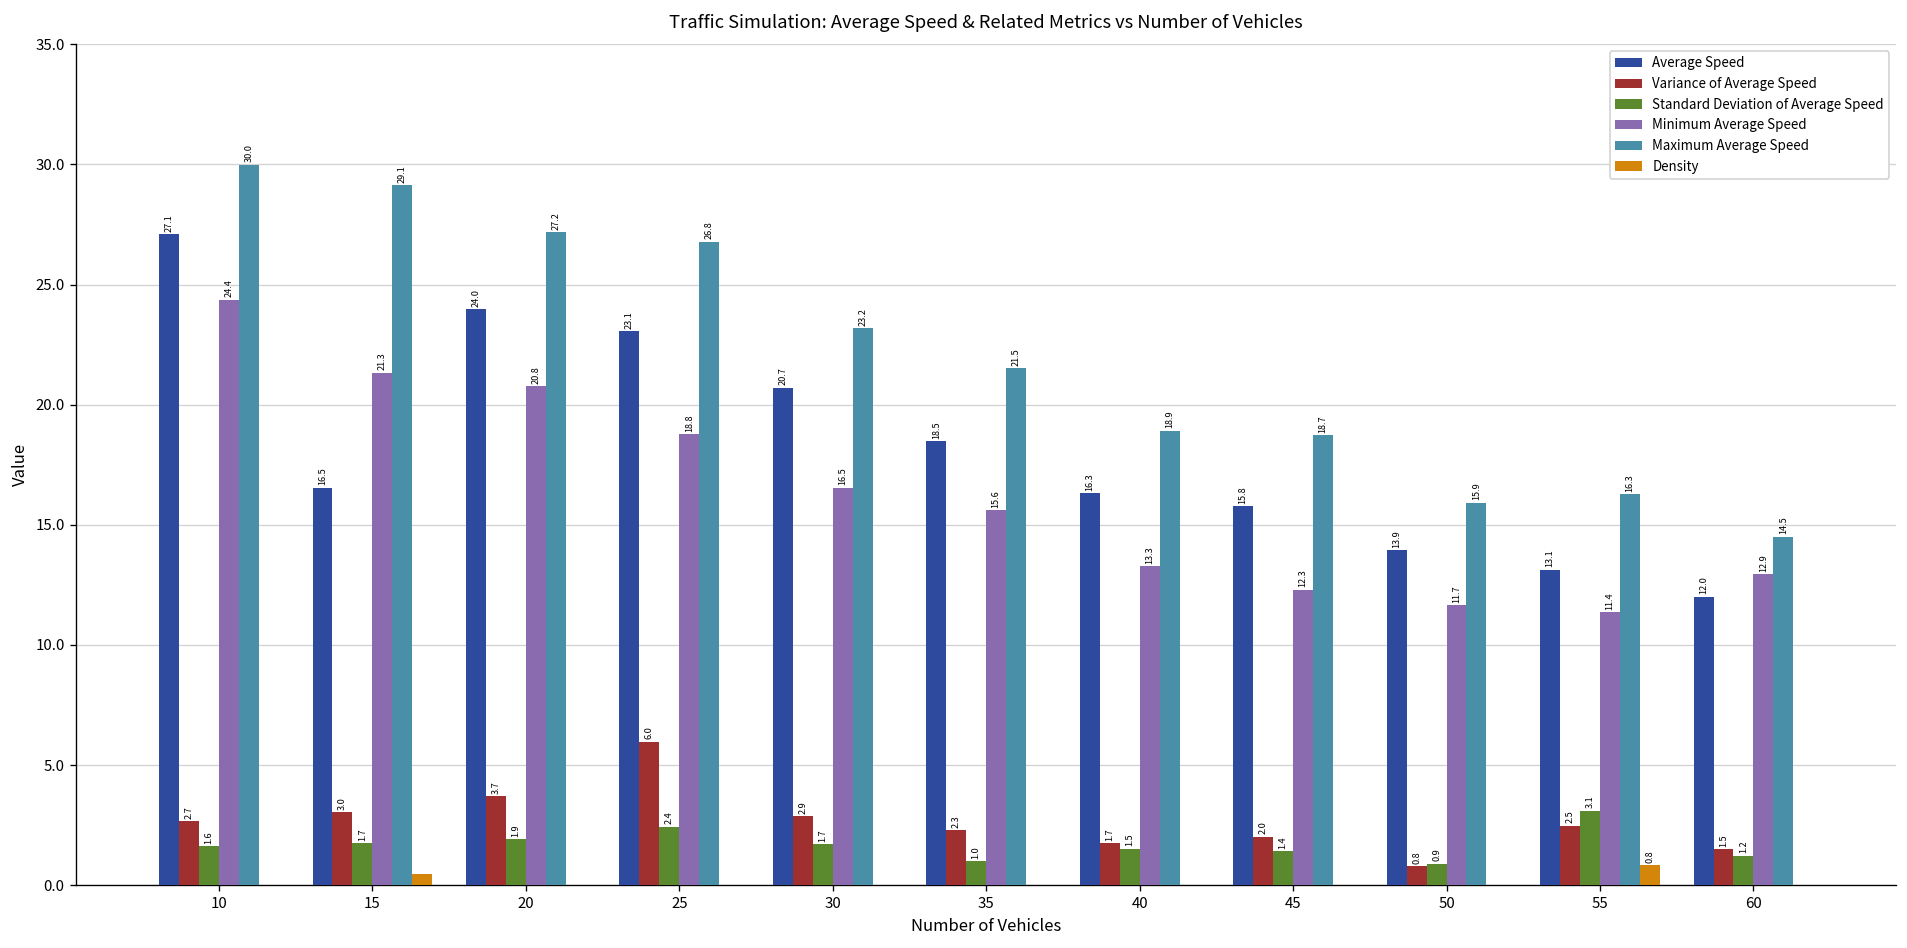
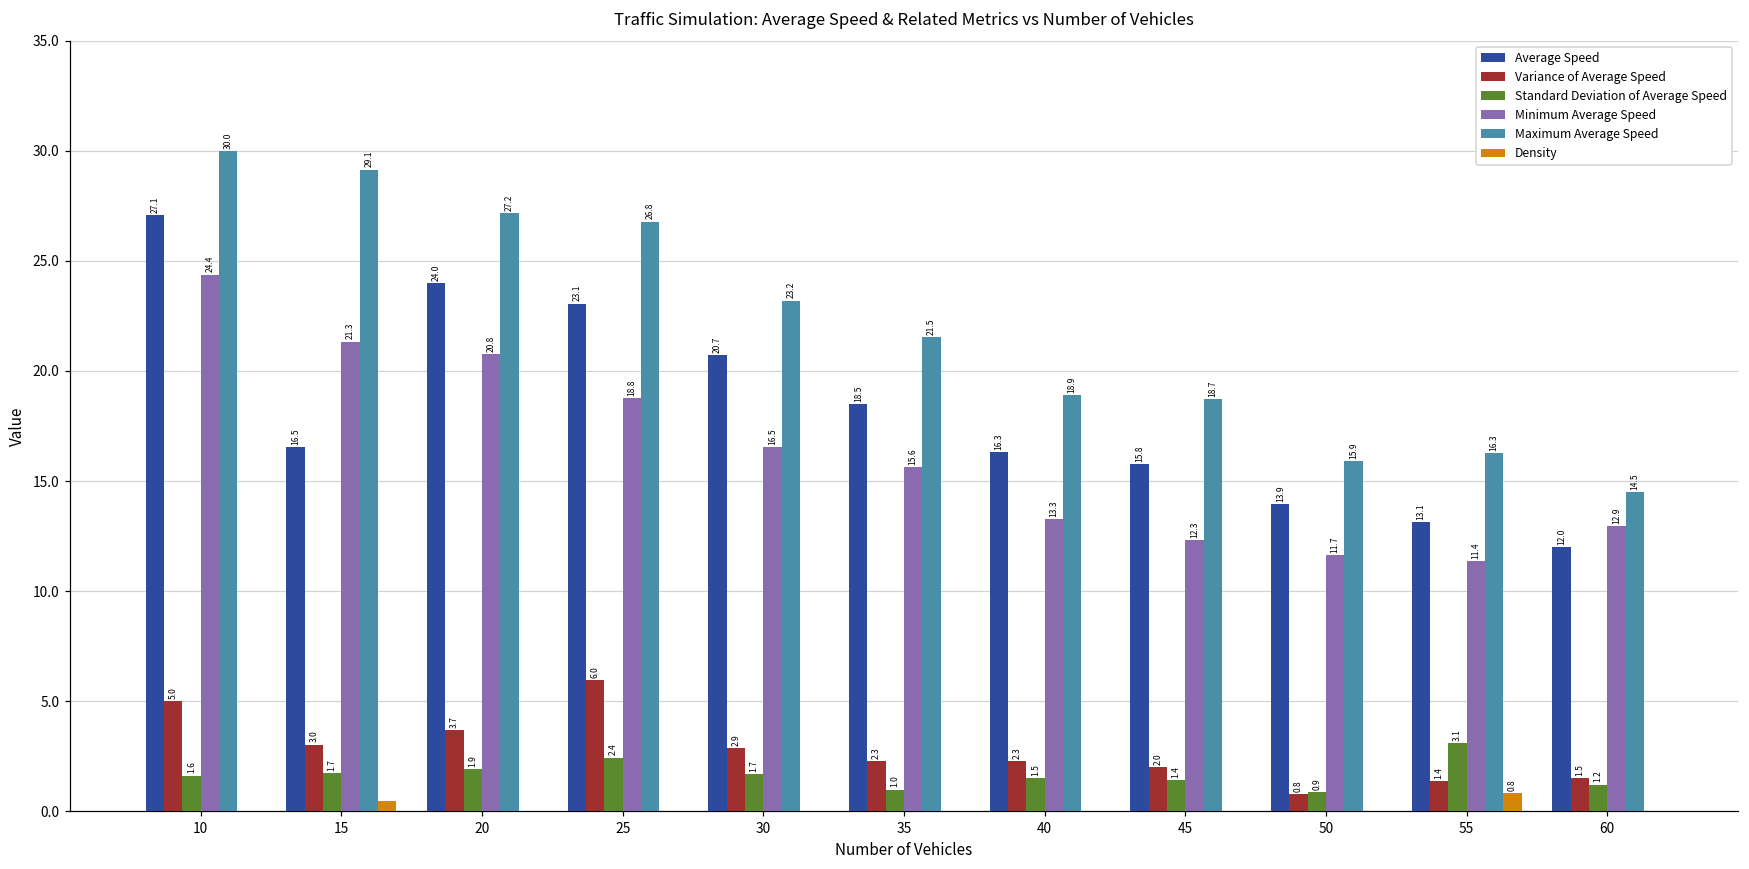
  {
    "Average Speed": {
      "10": 27.1,
      "15": 16.5,
      "20": 24.0,
      "25": 23.1,
      "30": 20.7,
      "35": 18.5,
      "40": 16.3,
      "45": 15.8,
      "50": 13.9,
      "55": 13.1,
      "60": 12.0
    },
    "Variance of Average Speed": {
-     "10": 2.7,
+     "10": 5.0,
      "15": 3.0,
      "20": 3.7,
      "25": 6.0,
      "30": 2.9,
      "35": 2.3,
-     "40": 1.7,
+     "40": 2.3,
      "45": 2.0,
      "50": 0.8,
-     "55": 2.5,
+     "55": 1.4,
      "60": 1.5
    },
    "Standard Deviation of Average Speed": {
      "10": 1.6,
      "15": 1.7,
      "20": 1.9,
      "25": 2.4,
      "30": 1.7,
      "35": 1.0,
      "40": 1.5,
      "45": 1.4,
      "50": 0.9,
      "55": 3.1,
      "60": 1.2
    },
    "Minimum Average Speed": {
      "10": 24.4,
      "15": 21.3,
      "20": 20.8,
      "25": 18.8,
      "30": 16.5,
      "35": 15.6,
      "40": 13.3,
      "45": 12.3,
      "50": 11.7,
      "55": 11.4,
      "60": 12.9
    },
    "Maximum Average Speed": {
      "10": 30.0,
      "15": 29.1,
      "20": 27.2,
      "25": 26.8,
      "30": 23.2,
      "35": 21.5,
      "40": 18.9,
      "45": 18.7,
      "50": 15.9,
      "55": 16.3,
      "60": 14.5
    },
    "Density": {
      "55": 0.8
    }
  }
